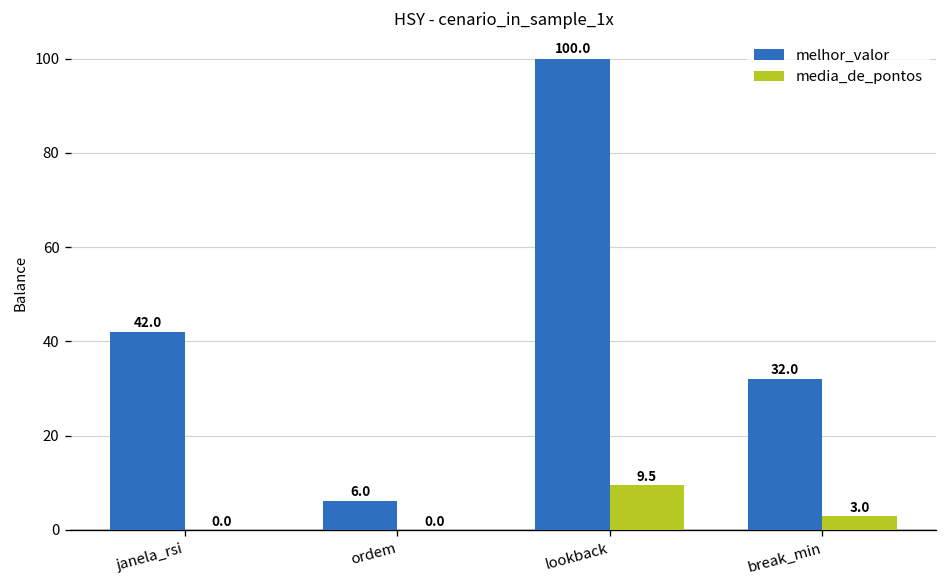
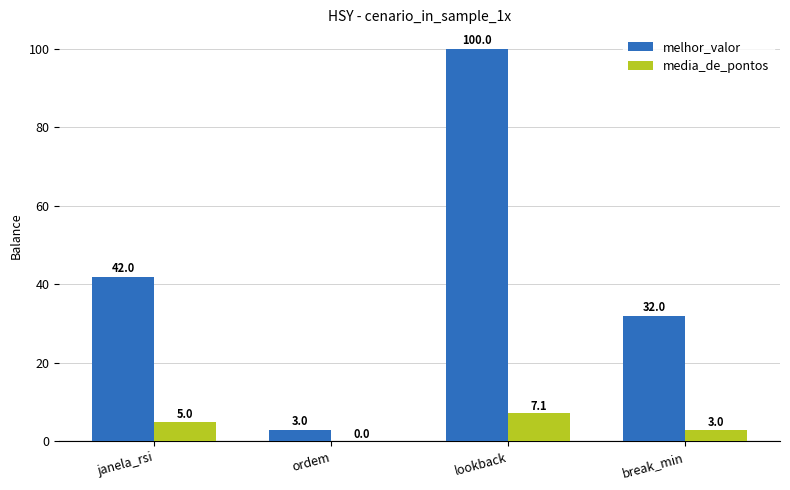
  {
    "melhor_valor": {
      "janela_rsi": 42.0,
-     "ordem": 6.0,
+     "ordem": 3.0,
      "lookback": 100.0,
      "break_min": 32.0
    },
    "media_de_pontos": {
-     "janela_rsi": 0.0,
+     "janela_rsi": 5.0,
      "ordem": 0.0,
-     "lookback": 9.5,
+     "lookback": 7.1,
      "break_min": 3.0
    }
  }
